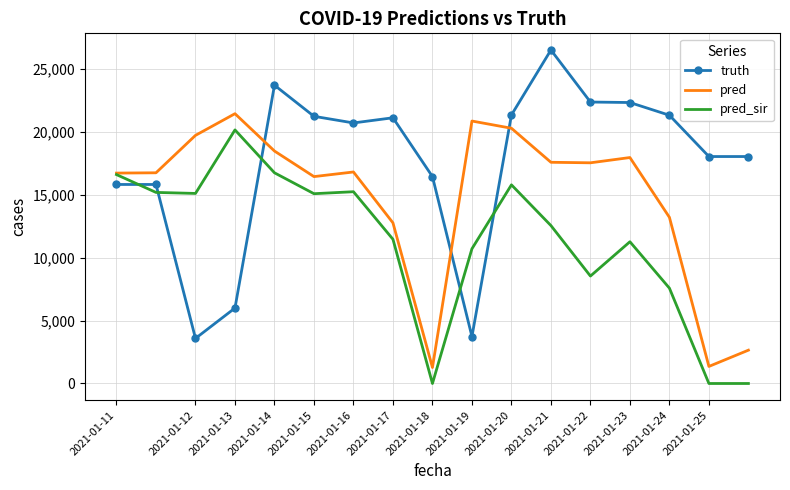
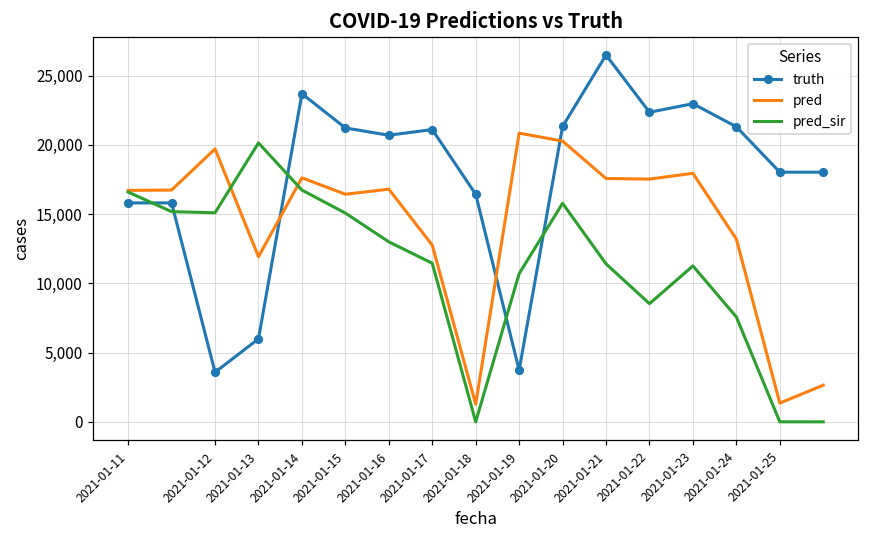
  {
    "truth": {
      "2021-01-12": "3,600",
      "2021-01-13": "6,000",
      "2021-01-14": "23,700",
      "2021-01-15": "21,200",
      "2021-01-16": "20,700",
      "2021-01-17": "21,100",
      "2021-01-18": "16,400",
      "2021-01-19": "3,700",
      "2021-01-20": "21,300",
      "2021-01-21": "26,500",
      "2021-01-22": "22,400",
-     "2021-01-23": "22,300",
+     "2021-01-23": "23,000",
      "2021-01-24": "21,300"
    },
    "pred": {
      "2021-01-12": "19,700",
-     "2021-01-13": "21,400",
-     "2021-01-14": "18,500",
+     "2021-01-13": "11,900",
+     "2021-01-14": "17,600",
      "2021-01-15": "16,400",
      "2021-01-16": "16,800",
      "2021-01-17": "12,800",
      "2021-01-18": "1,300",
      "2021-01-19": "20,900",
      "2021-01-20": "20,300",
      "2021-01-21": "17,600",
      "2021-01-22": "17,500",
      "2021-01-23": "18,000",
      "2021-01-24": "13,200"
    },
    "pred_sir": {
      "2021-01-12": "15,100",
      "2021-01-13": "20,100",
      "2021-01-14": "16,700",
      "2021-01-15": "15,100",
-     "2021-01-16": "15,200",
+     "2021-01-16": "13,000",
      "2021-01-17": "11,500",
      "2021-01-18": "0",
      "2021-01-19": "10,700",
      "2021-01-20": "15,800",
-     "2021-01-21": "12,500",
+     "2021-01-21": "11,400",
      "2021-01-22": "8,500",
      "2021-01-23": "11,300",
      "2021-01-24": "7,600"
    }
  }
